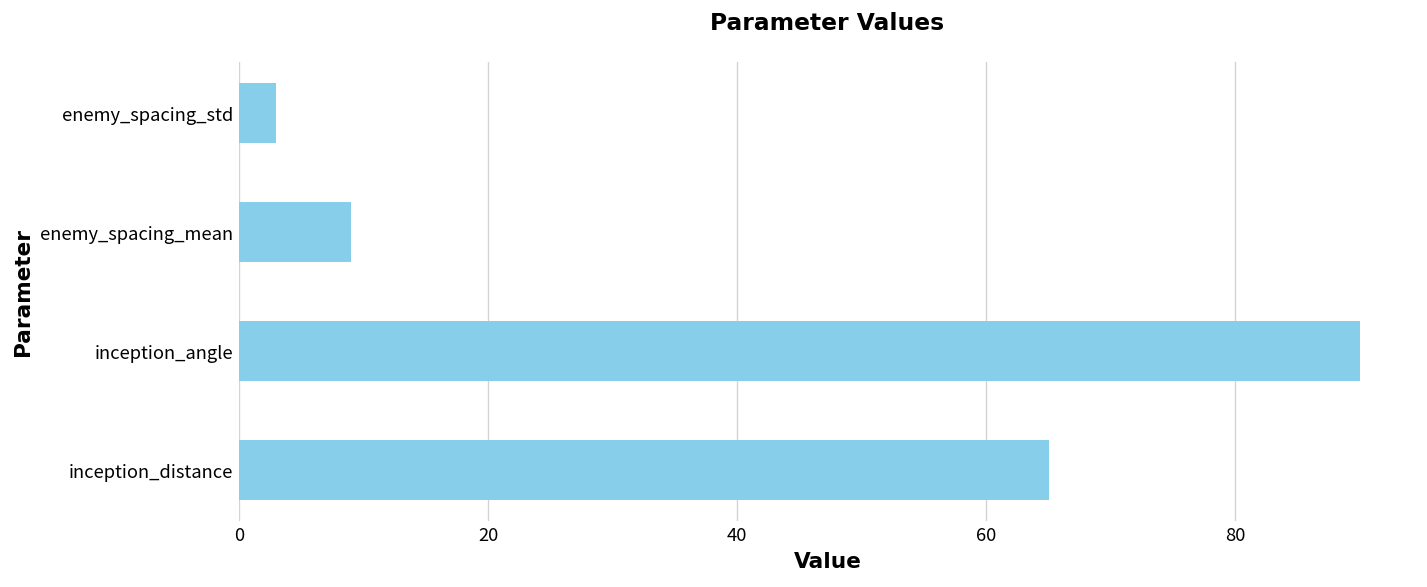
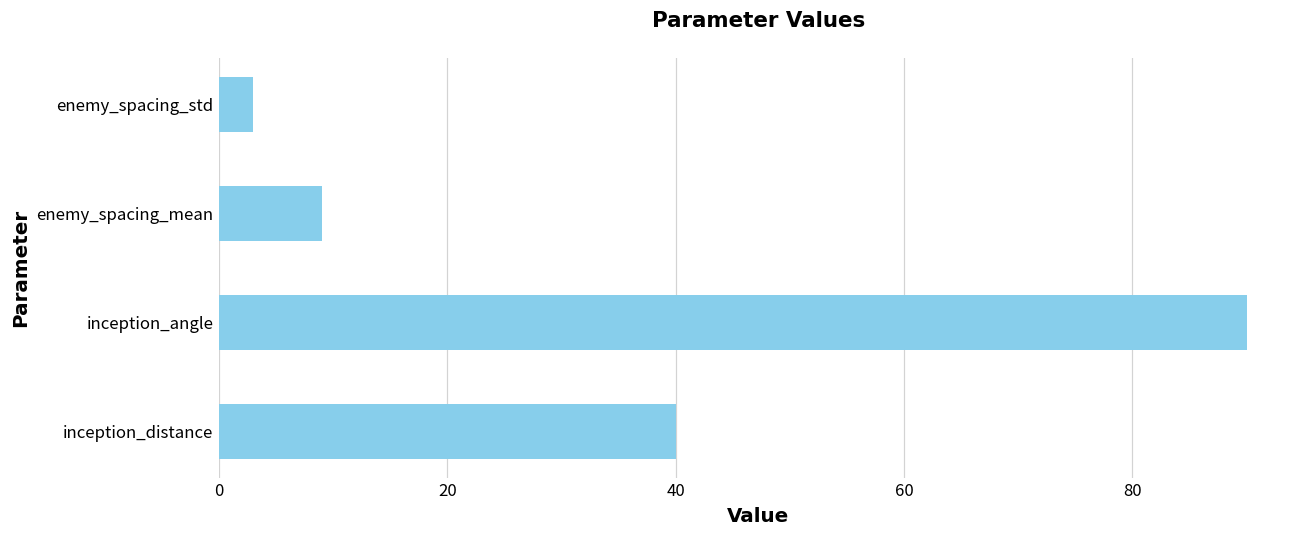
  {
    "enemy_spacing_std": 3,
    "enemy_spacing_mean": 9,
    "inception_angle": 90,
-   "inception_distance": 65
+   "inception_distance": 40
  }
